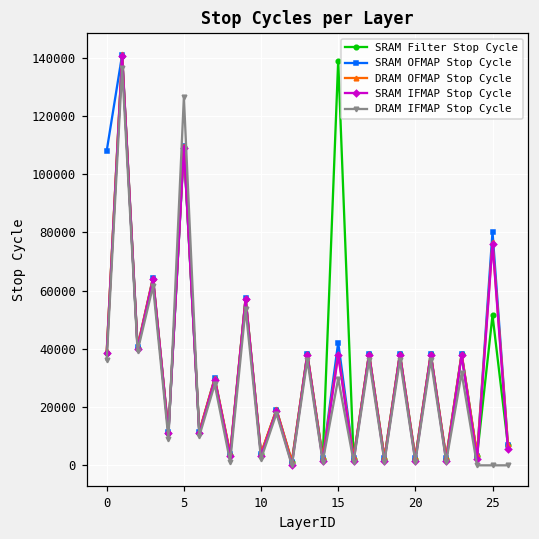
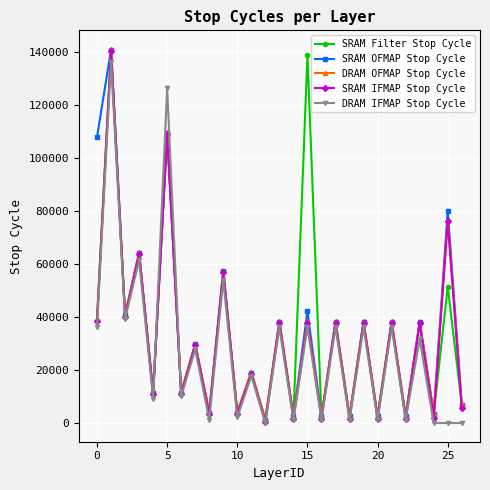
  {
    "SRAM Filter Stop Cycle": {
      "15": 139000,
      "25": 52000
    },
    "SRAM OFMAP Stop Cycle": {
      "0": 108000,
      "15": 42000,
      "25": 80000
    },
    "DRAM IFMAP Stop Cycle": {
      "0": 36000,
      "5": 126000,
      "10": 2000,
-     "15": 30000,
+     "15": 36000,
      "25": 0
    }
  }
